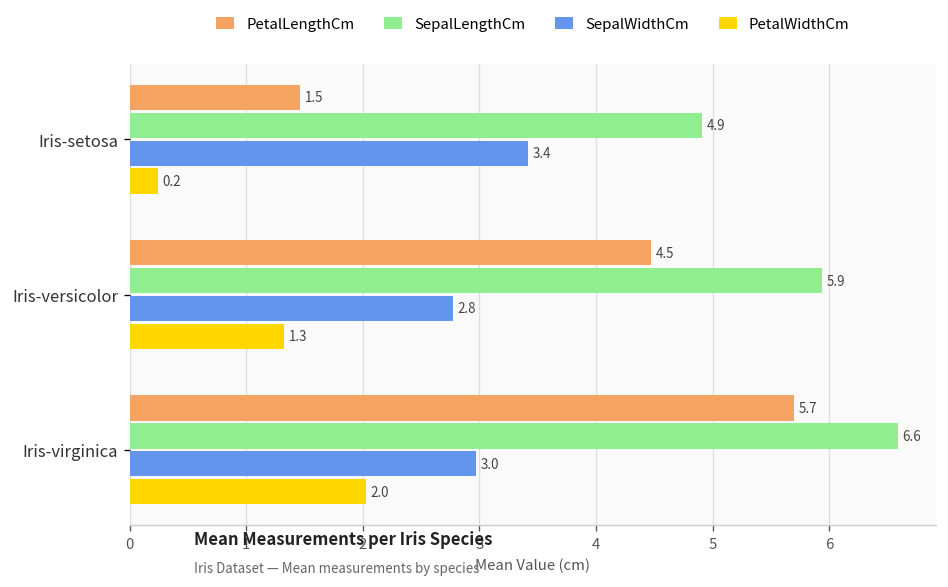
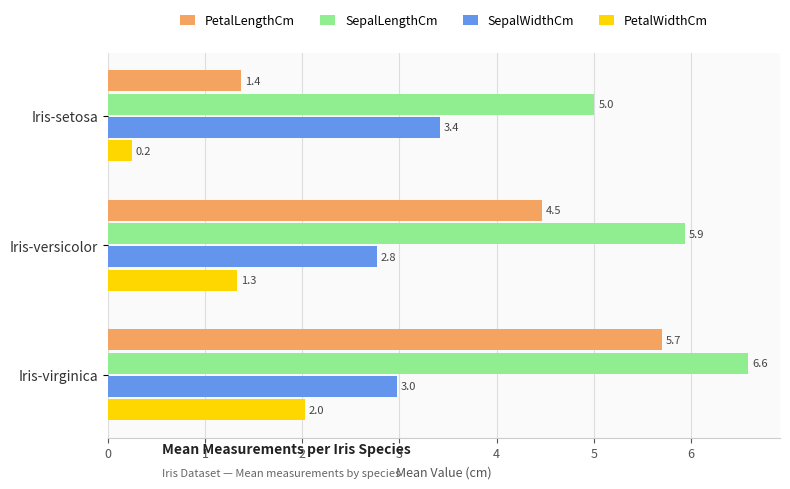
  {
    "PetalLengthCm": {
-     "Iris-setosa": 1.5,
+     "Iris-setosa": 1.4,
      "Iris-versicolor": 4.5,
      "Iris-virginica": 5.7
    },
    "SepalLengthCm": {
-     "Iris-setosa": 4.9,
+     "Iris-setosa": 5.0,
      "Iris-versicolor": 5.9,
      "Iris-virginica": 6.6
    },
    "SepalWidthCm": {
      "Iris-setosa": 3.4,
      "Iris-versicolor": 2.8,
      "Iris-virginica": 3.0
    },
    "PetalWidthCm": {
      "Iris-setosa": 0.2,
      "Iris-versicolor": 1.3,
      "Iris-virginica": 2.0
    }
  }
